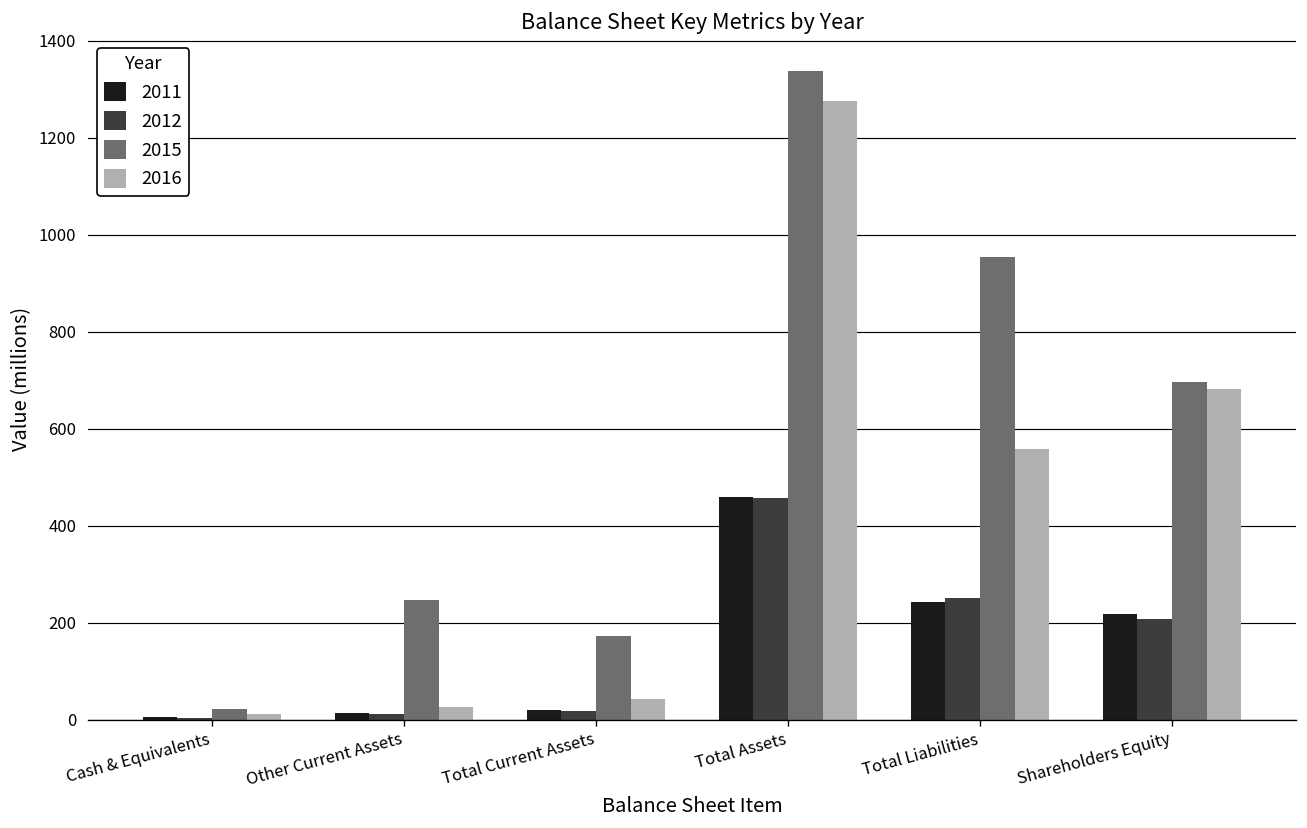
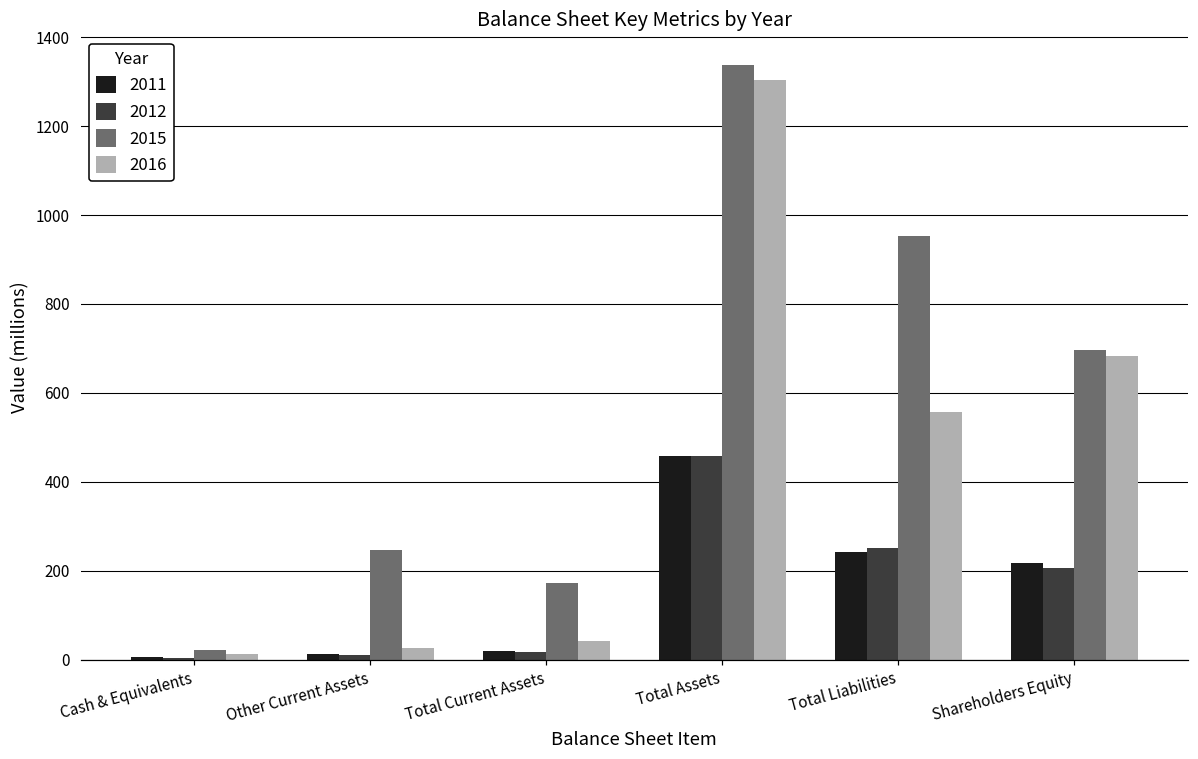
  {
    "2011": {
      "Other Current Assets": 10,
      "Total Current Assets": 20,
      "Total Assets": 460,
      "Total Liabilities": 240,
      "Shareholders Equity": 220
    },
    "2012": {
      "Other Current Assets": 10,
      "Total Current Assets": 20,
      "Total Assets": 460,
      "Total Liabilities": 250,
      "Shareholders Equity": 210
    },
    "2015": {
      "Cash & Equivalents": 20,
      "Other Current Assets": 250,
      "Total Current Assets": 170,
      "Total Assets": 1340,
      "Total Liabilities": 950,
      "Shareholders Equity": 700
    },
    "2016": {
      "Cash & Equivalents": 10,
      "Other Current Assets": 30,
      "Total Current Assets": 40,
-     "Total Assets": 1280,
+     "Total Assets": 1300,
      "Total Liabilities": 560,
      "Shareholders Equity": 680
    }
  }
